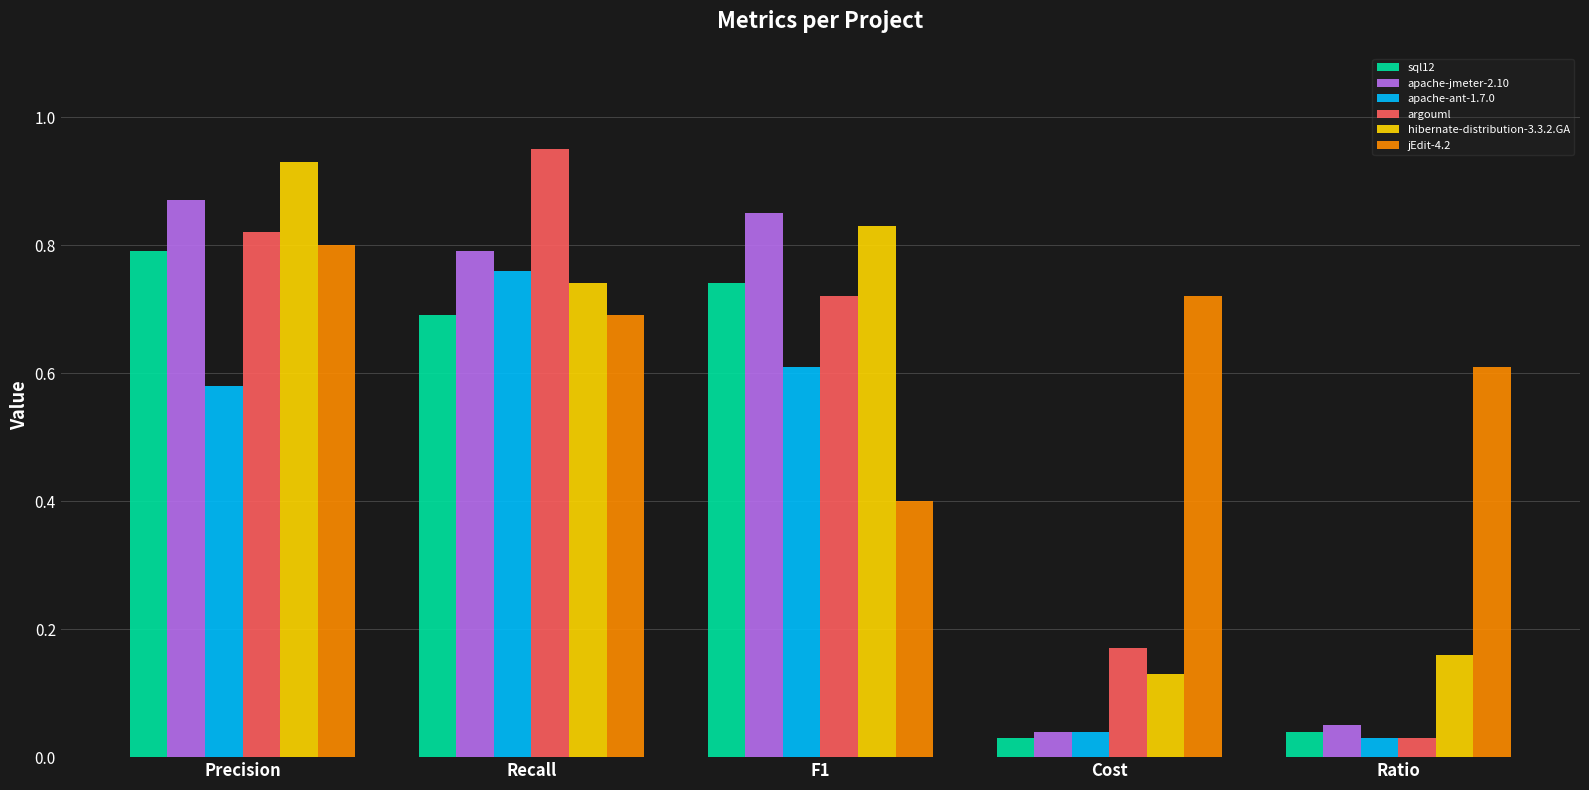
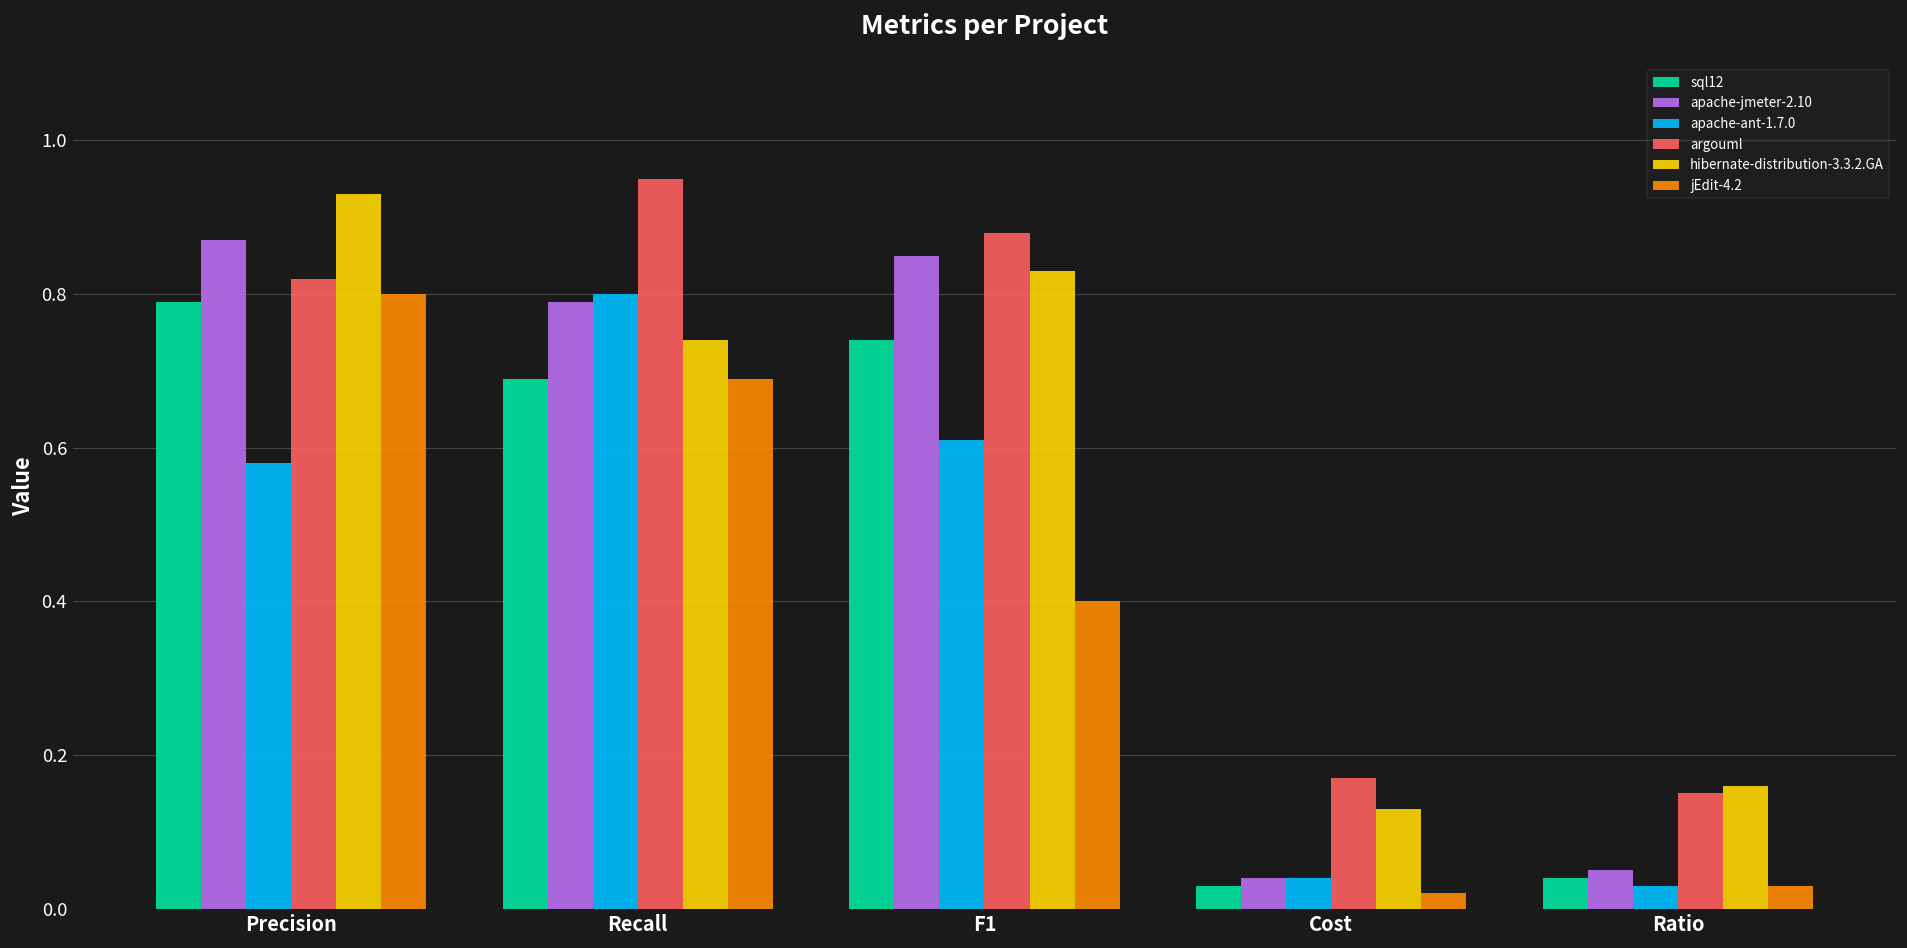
  {
    "sql12": {
      "Precision": 0.79,
      "Recall": 0.69,
      "F1": 0.74,
      "Cost": 0.03,
      "Ratio": 0.04
    },
    "apache-jmeter-2.10": {
      "Precision": 0.87,
      "Recall": 0.79,
      "F1": 0.85,
      "Cost": 0.04,
      "Ratio": 0.05
    },
    "apache-ant-1.7.0": {
      "Precision": 0.58,
-     "Recall": 0.76,
+     "Recall": 0.80,
      "F1": 0.61,
      "Cost": 0.04,
      "Ratio": 0.03
    },
    "argouml": {
      "Precision": 0.82,
      "Recall": 0.95,
-     "F1": 0.72,
+     "F1": 0.88,
      "Cost": 0.17,
-     "Ratio": 0.03
+     "Ratio": 0.15
    },
    "hibernate-distribution-3.3.2.GA": {
      "Precision": 0.93,
      "Recall": 0.74,
      "F1": 0.83,
      "Cost": 0.13,
      "Ratio": 0.16
    },
    "jEdit-4.2": {
      "Precision": 0.80,
      "Recall": 0.69,
      "F1": 0.40,
-     "Cost": 0.72,
-     "Ratio": 0.61
+     "Cost": 0.02,
+     "Ratio": 0.03
    }
  }
